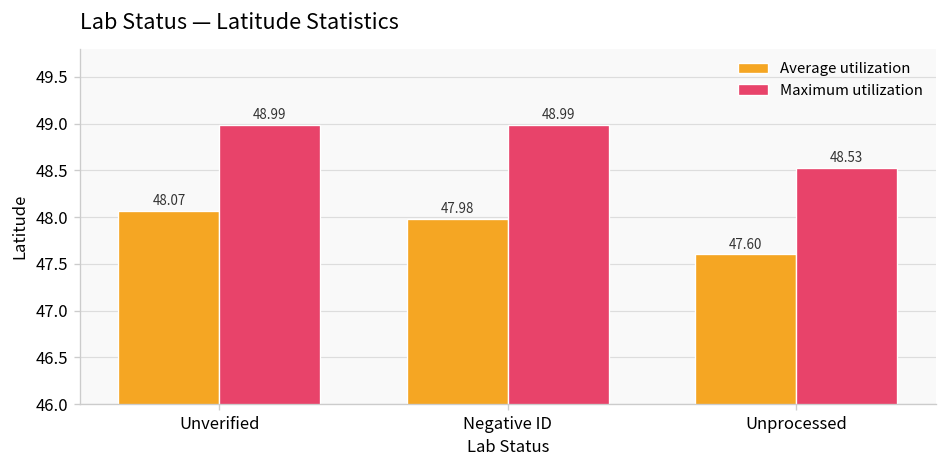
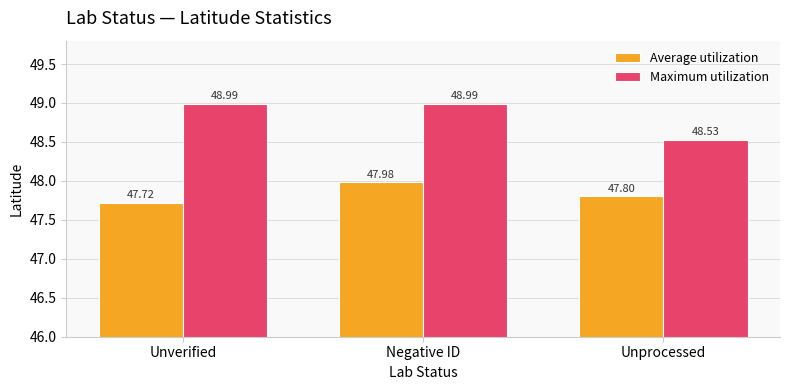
  {
    "Average utilization": {
-     "Unverified": 48.07,
+     "Unverified": 47.72,
      "Negative ID": 47.98,
-     "Unprocessed": 47.60
+     "Unprocessed": 47.80
    },
    "Maximum utilization": {
      "Unverified": 48.99,
      "Negative ID": 48.99,
      "Unprocessed": 48.53
    }
  }
